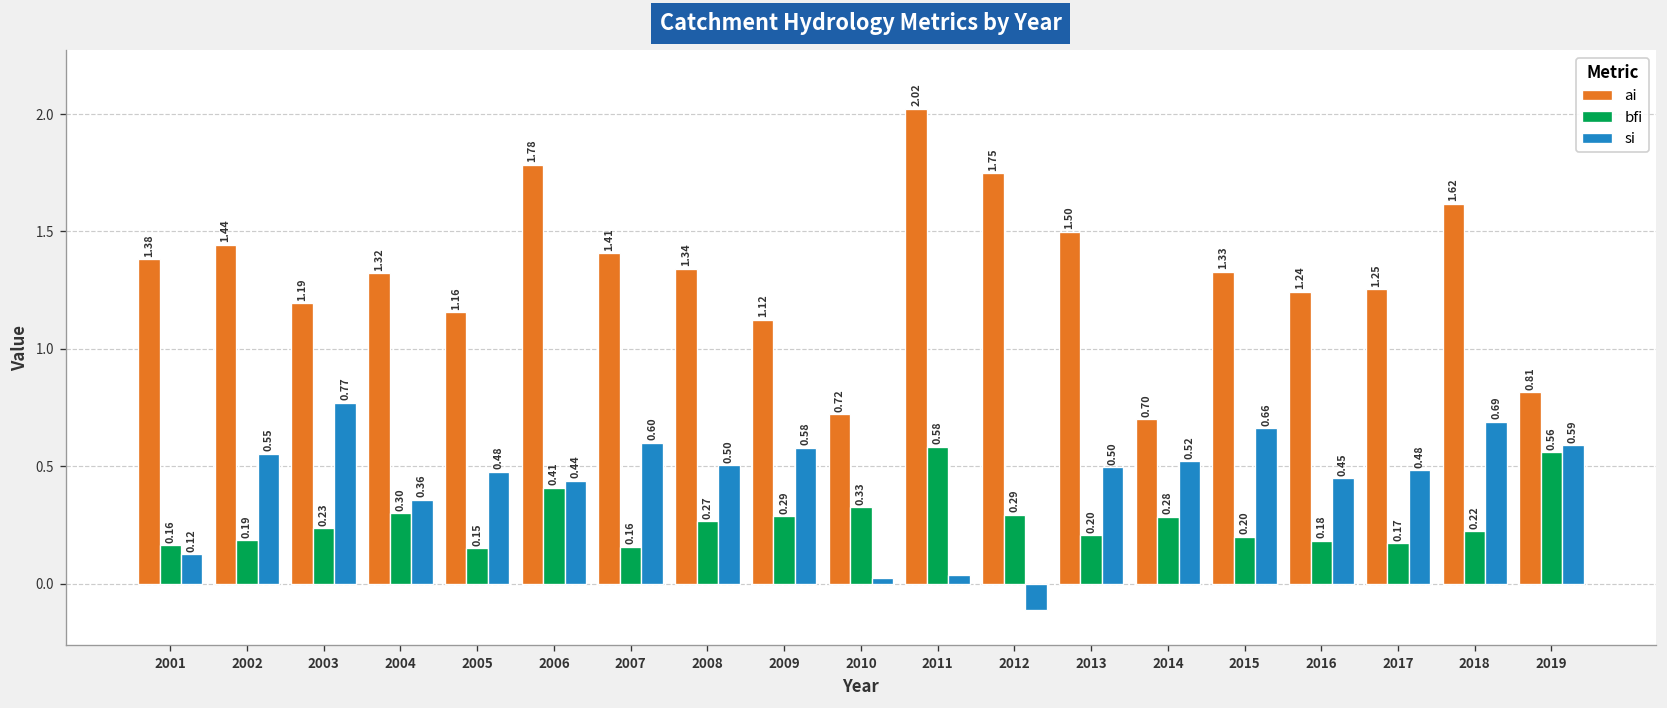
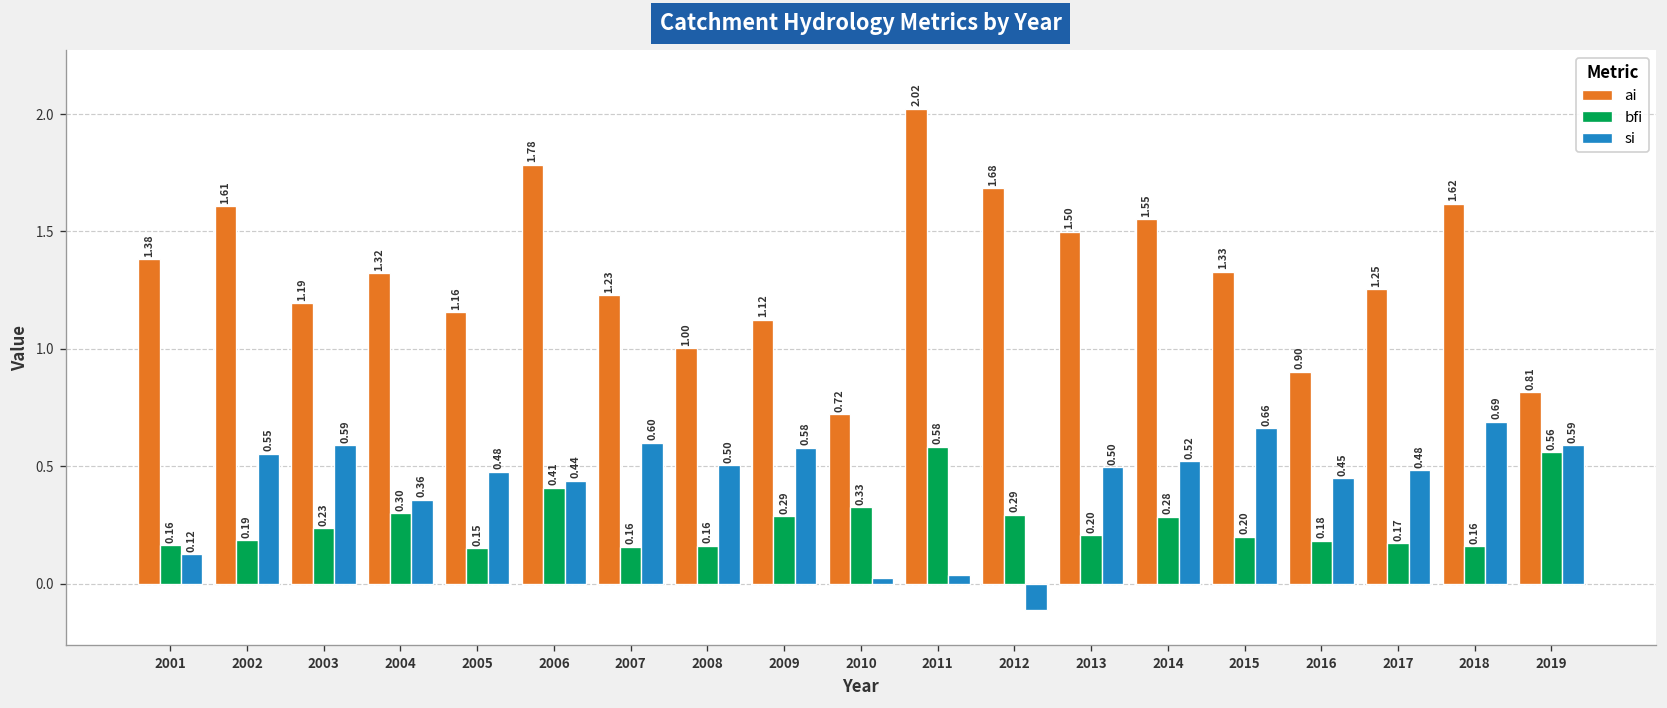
  {
    "ai": {
      "2001": 1.38,
-     "2002": 1.44,
+     "2002": 1.61,
      "2003": 1.19,
      "2004": 1.32,
      "2005": 1.16,
      "2006": 1.78,
-     "2007": 1.41,
-     "2008": 1.34,
+     "2007": 1.23,
+     "2008": 1.00,
      "2009": 1.12,
      "2010": 0.72,
      "2011": 2.02,
-     "2012": 1.75,
+     "2012": 1.68,
      "2013": 1.50,
-     "2014": 0.70,
+     "2014": 1.55,
      "2015": 1.33,
-     "2016": 1.24,
+     "2016": 0.90,
      "2017": 1.25,
      "2018": 1.62,
      "2019": 0.81
    },
    "bfi": {
      "2001": 0.16,
      "2002": 0.19,
      "2003": 0.23,
      "2004": 0.30,
      "2005": 0.15,
      "2006": 0.41,
      "2007": 0.16,
-     "2008": 0.27,
+     "2008": 0.16,
      "2009": 0.29,
      "2010": 0.33,
      "2011": 0.58,
      "2012": 0.29,
      "2013": 0.20,
      "2014": 0.28,
      "2015": 0.20,
      "2016": 0.18,
      "2017": 0.17,
-     "2018": 0.22,
+     "2018": 0.16,
      "2019": 0.56
    },
    "si": {
      "2001": 0.12,
      "2002": 0.55,
-     "2003": 0.77,
+     "2003": 0.59,
      "2004": 0.36,
      "2005": 0.48,
      "2006": 0.44,
      "2007": 0.60,
      "2008": 0.50,
      "2009": 0.58,
      "2013": 0.50,
      "2014": 0.52,
      "2015": 0.66,
      "2016": 0.45,
      "2017": 0.48,
      "2018": 0.69,
      "2019": 0.59
    }
  }
